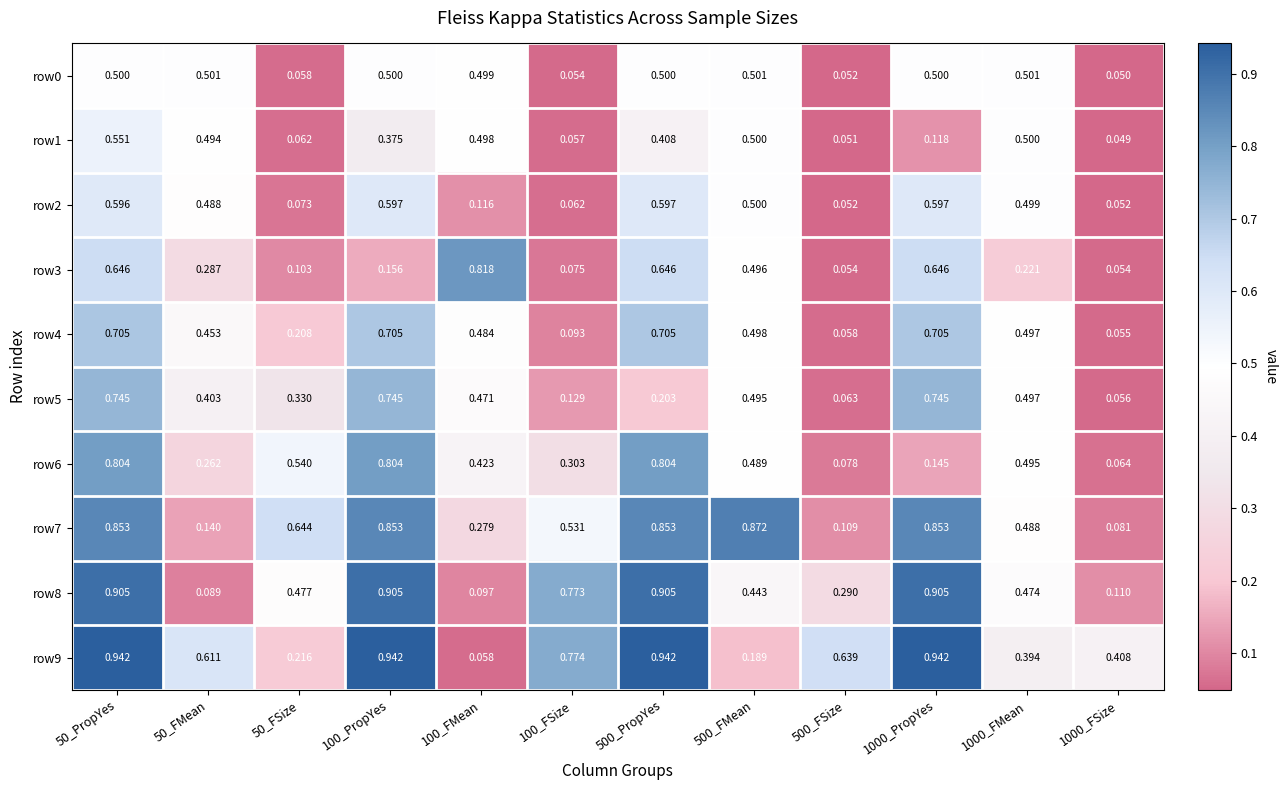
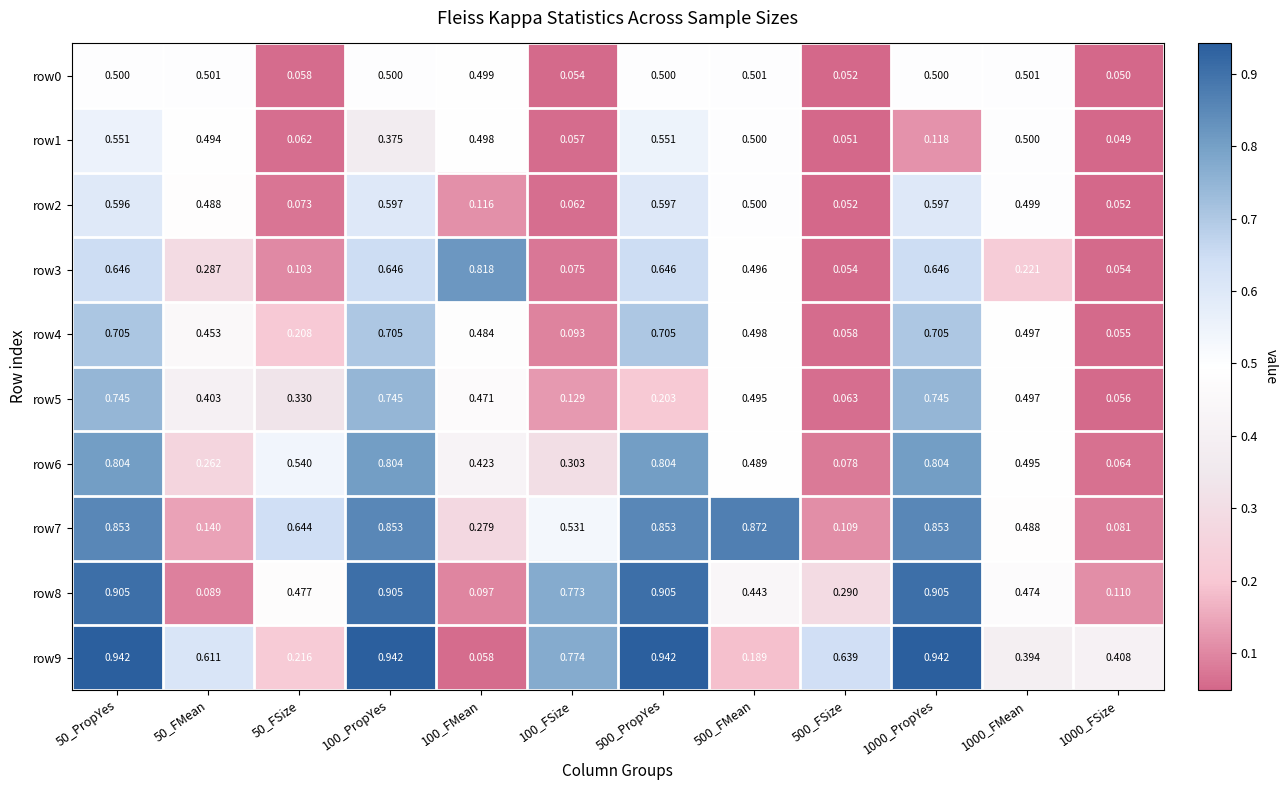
  {
    "row0": {
      "50_PropYes": 0.500,
      "50_FMean": 0.501,
      "50_FSize": 0.058,
      "100_PropYes": 0.500,
      "100_FMean": 0.499,
      "100_FSize": 0.054,
      "500_PropYes": 0.500,
      "500_FMean": 0.501,
      "500_FSize": 0.052,
      "1000_PropYes": 0.500,
      "1000_FMean": 0.501,
      "1000_FSize": 0.050
    },
    "row1": {
      "50_PropYes": 0.551,
      "50_FMean": 0.494,
      "50_FSize": 0.062,
      "100_PropYes": 0.375,
      "100_FMean": 0.498,
      "100_FSize": 0.057,
-     "500_PropYes": 0.408,
+     "500_PropYes": 0.551,
      "500_FMean": 0.500,
      "500_FSize": 0.051,
      "1000_PropYes": 0.118,
      "1000_FMean": 0.500,
      "1000_FSize": 0.049
    },
    "row2": {
      "50_PropYes": 0.596,
      "50_FMean": 0.488,
      "50_FSize": 0.073,
      "100_PropYes": 0.597,
      "100_FMean": 0.116,
      "100_FSize": 0.062,
      "500_PropYes": 0.597,
      "500_FMean": 0.500,
      "500_FSize": 0.052,
      "1000_PropYes": 0.597,
      "1000_FMean": 0.499,
      "1000_FSize": 0.052
    },
    "row3": {
      "50_PropYes": 0.646,
      "50_FMean": 0.287,
      "50_FSize": 0.103,
-     "100_PropYes": 0.156,
+     "100_PropYes": 0.646,
      "100_FMean": 0.818,
      "100_FSize": 0.075,
      "500_PropYes": 0.646,
      "500_FMean": 0.496,
      "500_FSize": 0.054,
      "1000_PropYes": 0.646,
      "1000_FMean": 0.221,
      "1000_FSize": 0.054
    },
    "row4": {
      "50_PropYes": 0.705,
      "50_FMean": 0.453,
      "50_FSize": 0.208,
      "100_PropYes": 0.705,
      "100_FMean": 0.484,
      "100_FSize": 0.093,
      "500_PropYes": 0.705,
      "500_FMean": 0.498,
      "500_FSize": 0.058,
      "1000_PropYes": 0.705,
      "1000_FMean": 0.497,
      "1000_FSize": 0.055
    },
    "row5": {
      "50_PropYes": 0.745,
      "50_FMean": 0.403,
      "50_FSize": 0.330,
      "100_PropYes": 0.745,
      "100_FMean": 0.471,
      "100_FSize": 0.129,
      "500_PropYes": 0.203,
      "500_FMean": 0.495,
      "500_FSize": 0.063,
      "1000_PropYes": 0.745,
      "1000_FMean": 0.497,
      "1000_FSize": 0.056
    },
    "row6": {
      "50_PropYes": 0.804,
      "50_FSize": 0.540,
      "100_PropYes": 0.804,
      "100_FMean": 0.423,
      "100_FSize": 0.303,
      "500_PropYes": 0.804,
      "500_FMean": 0.489,
      "500_FSize": 0.078,
-     "1000_PropYes": 0.145,
+     "1000_PropYes": 0.804,
      "1000_FMean": 0.495,
      "1000_FSize": 0.064
    },
    "row7": {
      "50_PropYes": 0.853,
      "50_FMean": 0.140,
      "50_FSize": 0.644,
      "100_PropYes": 0.853,
      "100_FMean": 0.279,
      "100_FSize": 0.531,
      "500_PropYes": 0.853,
      "500_FMean": 0.872,
      "500_FSize": 0.109,
      "1000_PropYes": 0.853,
      "1000_FMean": 0.488,
      "1000_FSize": 0.081
    },
    "row8": {
      "50_PropYes": 0.905,
      "50_FMean": 0.089,
      "50_FSize": 0.477,
      "100_PropYes": 0.905,
      "100_FMean": 0.097,
      "100_FSize": 0.773,
      "500_PropYes": 0.905,
      "500_FMean": 0.443,
      "500_FSize": 0.290,
      "1000_PropYes": 0.905,
      "1000_FMean": 0.474,
      "1000_FSize": 0.110
    },
    "row9": {
      "50_PropYes": 0.942,
      "50_FMean": 0.611,
      "50_FSize": 0.216,
      "100_PropYes": 0.942,
      "100_FMean": 0.058,
      "100_FSize": 0.774,
      "500_PropYes": 0.942,
      "500_FMean": 0.189,
      "500_FSize": 0.639,
      "1000_PropYes": 0.942,
      "1000_FMean": 0.394,
      "1000_FSize": 0.408
    }
  }
